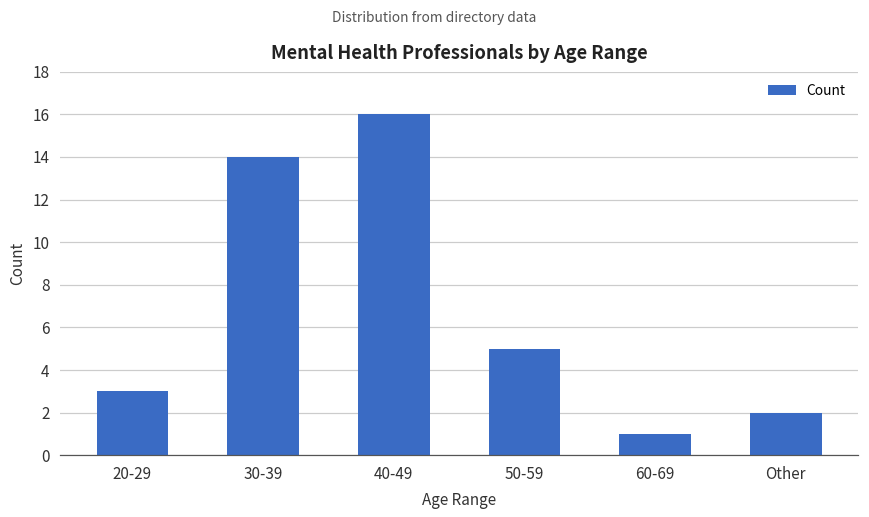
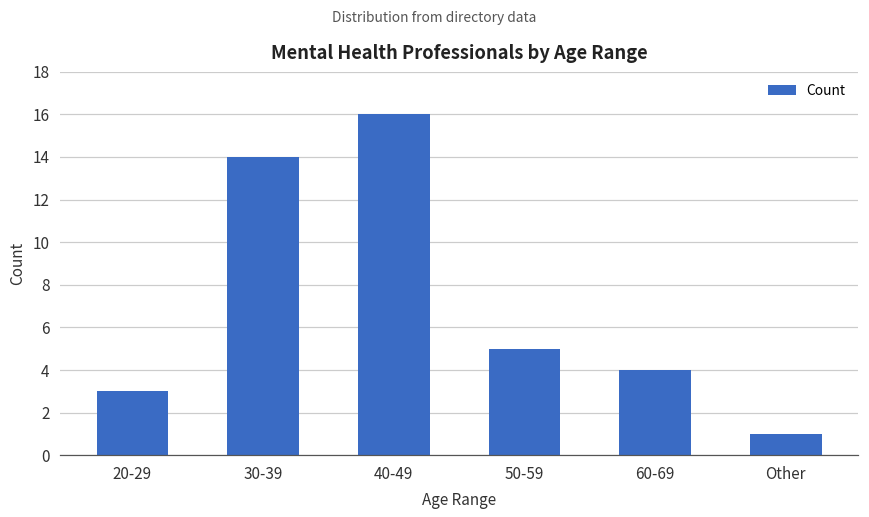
  {
    "20-29": 3,
    "30-39": 14,
    "40-49": 16,
    "50-59": 5,
-   "60-69": 1,
-   "Other": 2
+   "60-69": 4,
+   "Other": 1
  }
